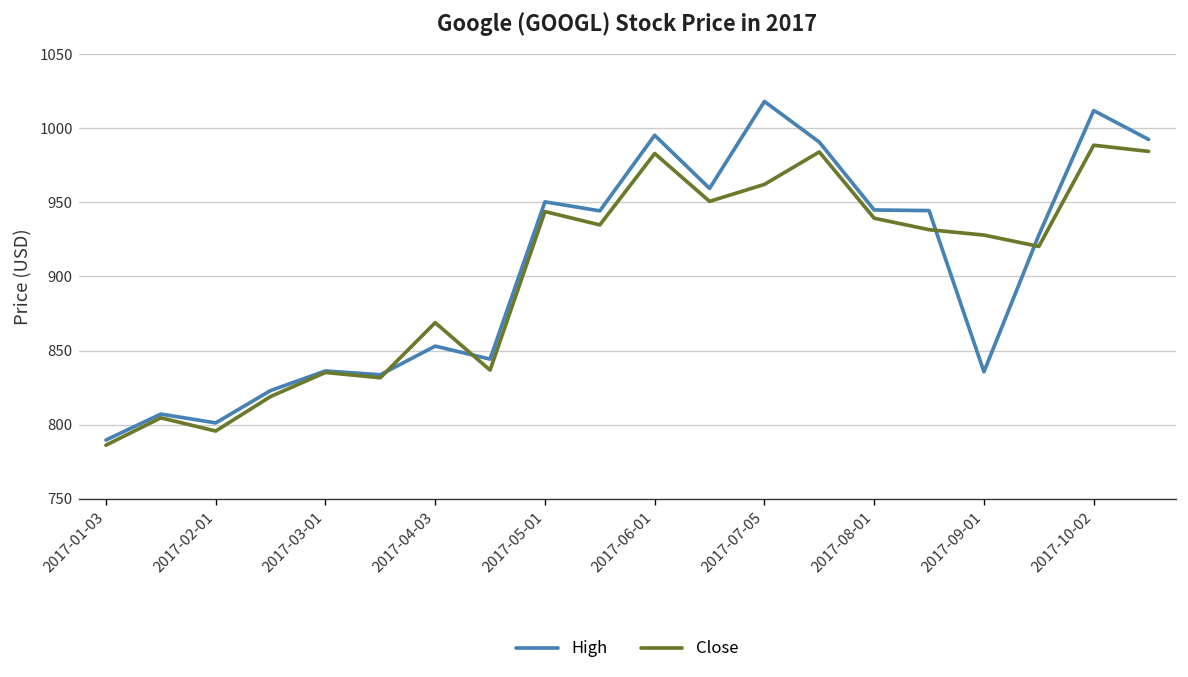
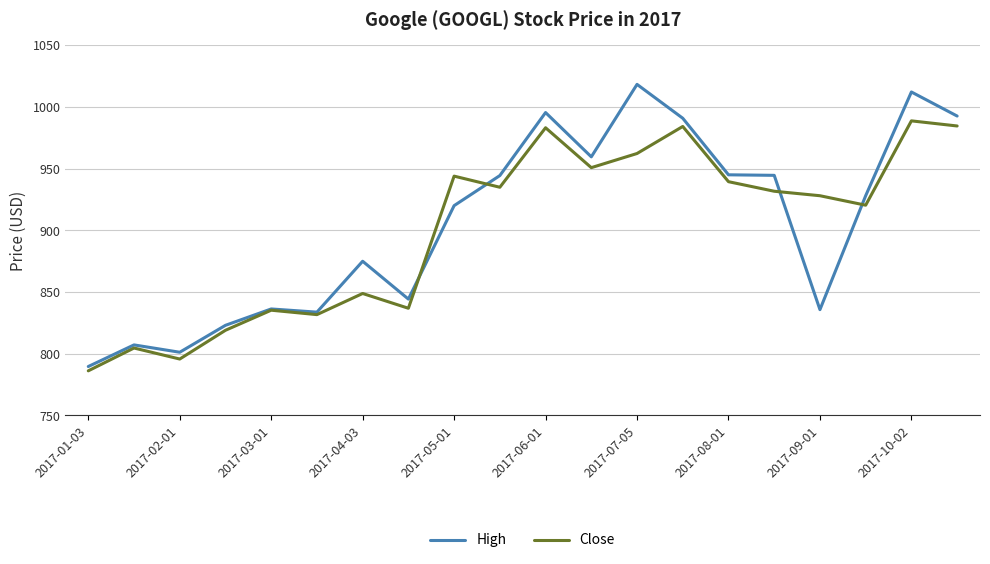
  {
    "High": {
      "2017-01-03": 790,
      "2017-02-01": 801,
-     "2017-04-03": 853,
-     "2017-05-01": 950,
+     "2017-04-03": 875,
+     "2017-05-01": 920,
      "2017-06-01": 995,
      "2017-07-05": 1018,
      "2017-08-01": 945,
      "2017-09-01": 836,
      "2017-10-02": 1012
    },
    "Close": {
      "2017-01-03": 786,
      "2017-02-01": 796,
-     "2017-04-03": 869,
+     "2017-04-03": 849,
      "2017-05-01": 944,
      "2017-06-01": 983,
      "2017-07-05": 962,
      "2017-08-01": 939,
      "2017-09-01": 928,
      "2017-10-02": 989
    }
  }
